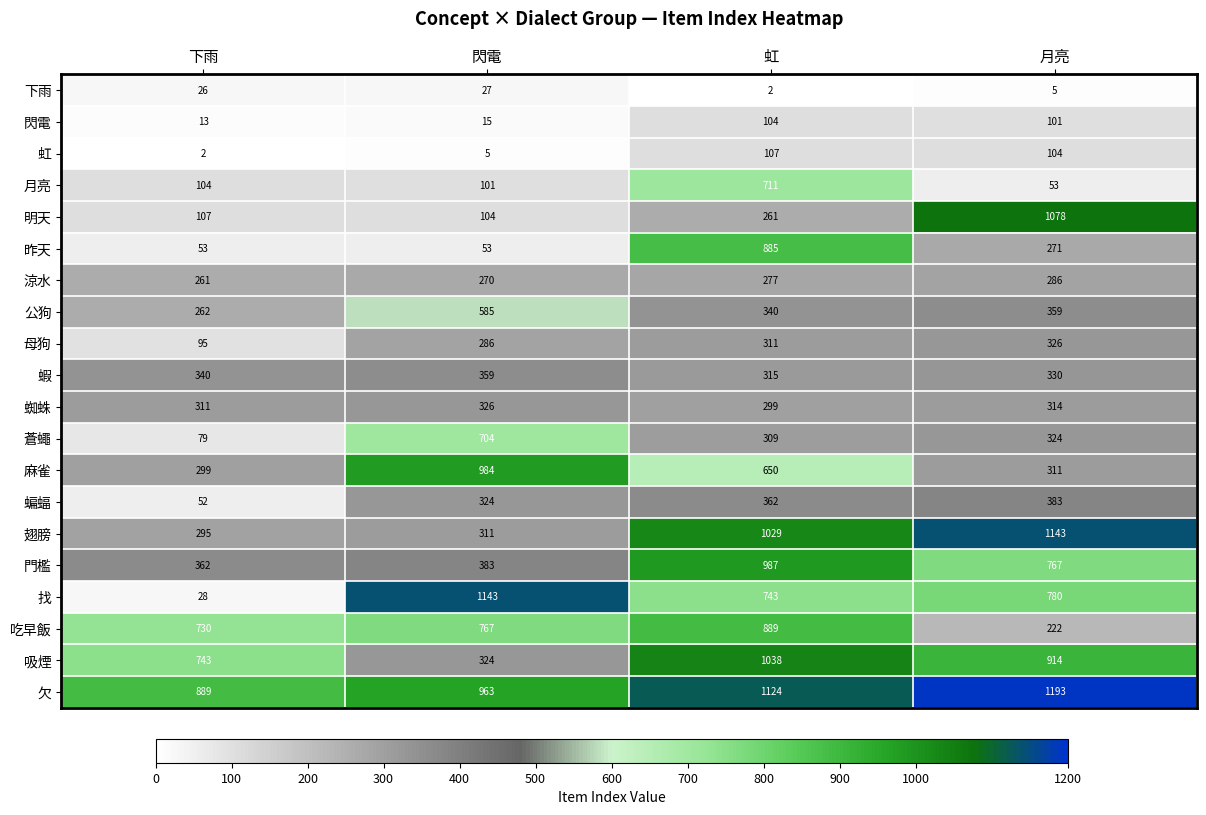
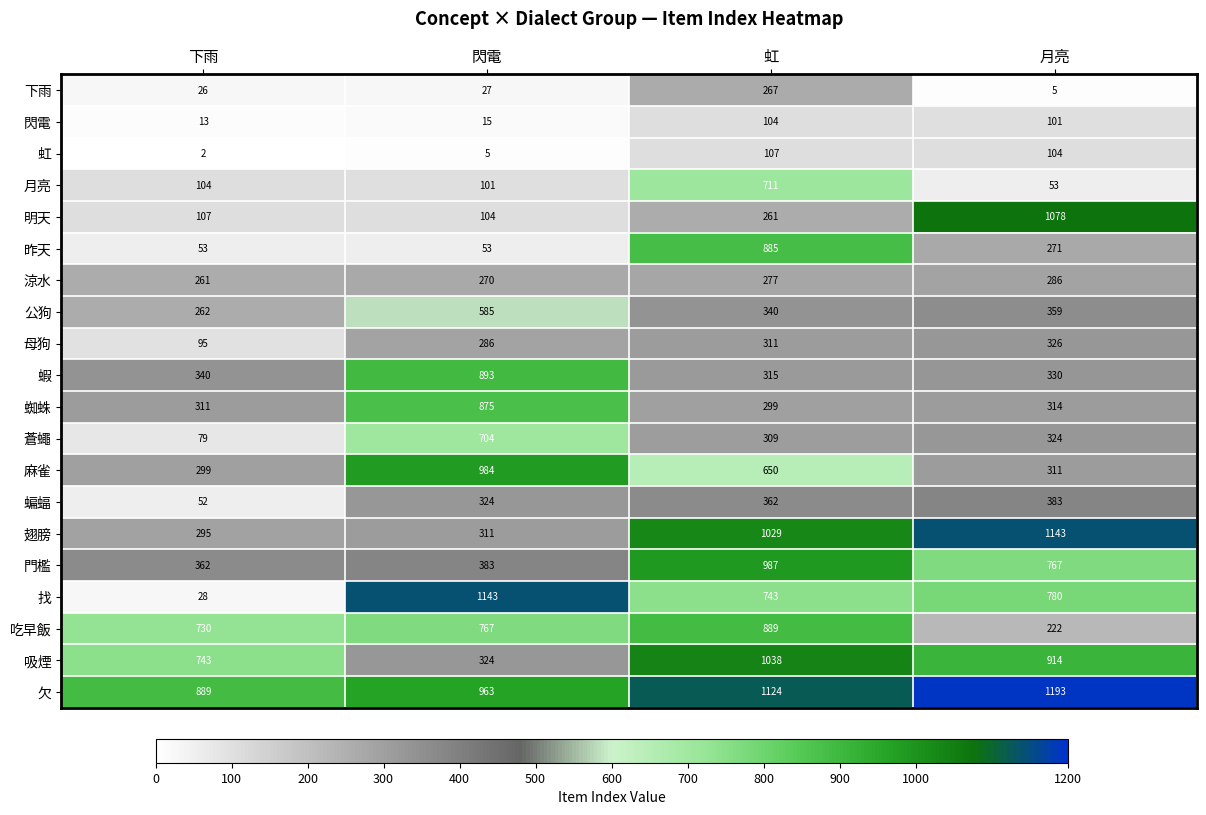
  {
    "下雨": {
      "下雨": 26,
      "閃電": 27,
-     "虹": 2,
+     "虹": 267,
      "月亮": 5
    },
    "閃電": {
      "下雨": 13,
      "閃電": 15,
      "虹": 104,
      "月亮": 101
    },
    "虹": {
      "下雨": 2,
      "閃電": 5,
      "虹": 107,
      "月亮": 104
    },
    "月亮": {
      "下雨": 104,
      "閃電": 101,
      "虹": 711,
      "月亮": 53
    },
    "明天": {
      "下雨": 107,
      "閃電": 104,
      "虹": 261,
      "月亮": 1078
    },
    "昨天": {
      "下雨": 53,
      "閃電": 53,
      "虹": 885,
      "月亮": 271
    },
    "涼水": {
      "下雨": 261,
      "閃電": 270,
      "虹": 277,
      "月亮": 286
    },
    "公狗": {
      "下雨": 262,
      "閃電": 585,
      "虹": 340,
      "月亮": 359
    },
    "母狗": {
      "下雨": 95,
      "閃電": 286,
      "虹": 311,
      "月亮": 326
    },
    "蝦": {
      "下雨": 340,
-     "閃電": 359,
+     "閃電": 893,
      "虹": 315,
      "月亮": 330
    },
    "蜘蛛": {
      "下雨": 311,
-     "閃電": 326,
+     "閃電": 875,
      "虹": 299,
      "月亮": 314
    },
    "蒼蠅": {
      "下雨": 79,
      "閃電": 704,
      "虹": 309,
      "月亮": 324
    },
    "麻雀": {
      "下雨": 299,
      "閃電": 984,
      "虹": 650,
      "月亮": 311
    },
    "蝙蝠": {
      "下雨": 52,
      "閃電": 324,
      "虹": 362,
      "月亮": 383
    },
    "翅膀": {
      "下雨": 295,
      "閃電": 311,
      "虹": 1029,
      "月亮": 1143
    },
    "門檻": {
      "下雨": 362,
      "閃電": 383,
      "虹": 987,
      "月亮": 767
    },
    "找": {
      "下雨": 28,
      "閃電": 1143,
      "虹": 743,
      "月亮": 780
    },
    "吃早飯": {
      "下雨": 730,
      "閃電": 767,
      "虹": 889,
      "月亮": 222
    },
    "吸煙": {
      "下雨": 743,
      "閃電": 324,
      "虹": 1038,
      "月亮": 914
    },
    "欠": {
      "下雨": 889,
      "閃電": 963,
      "虹": 1124,
      "月亮": 1193
    }
  }
